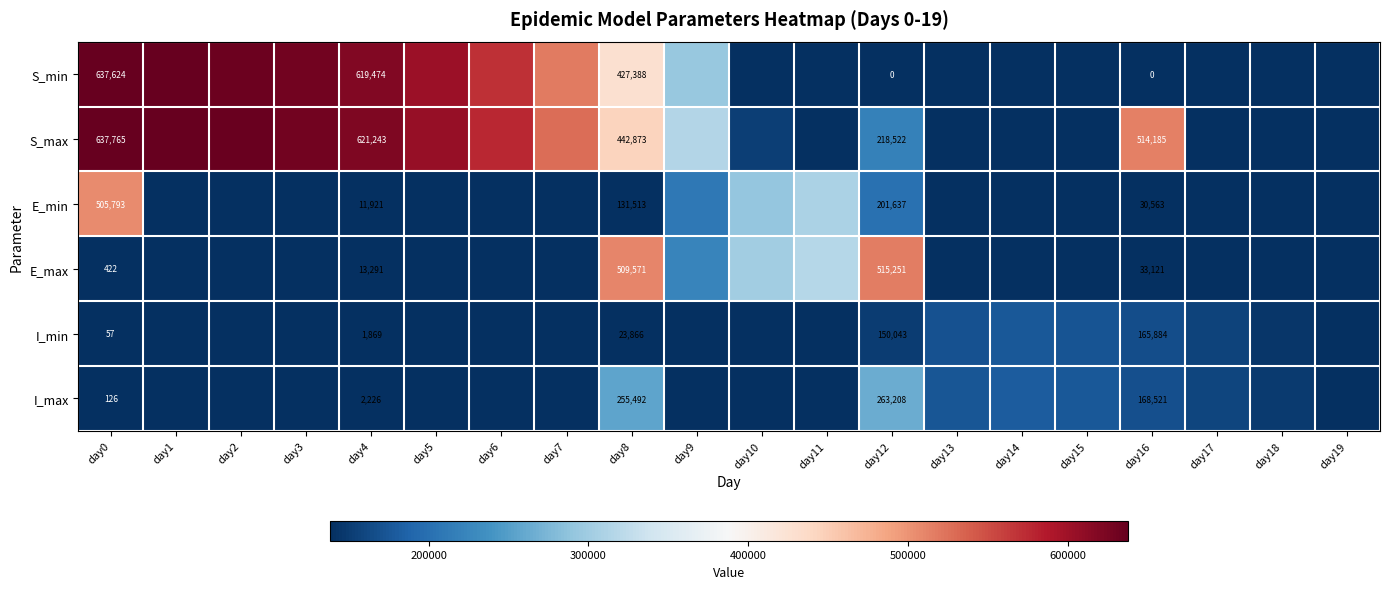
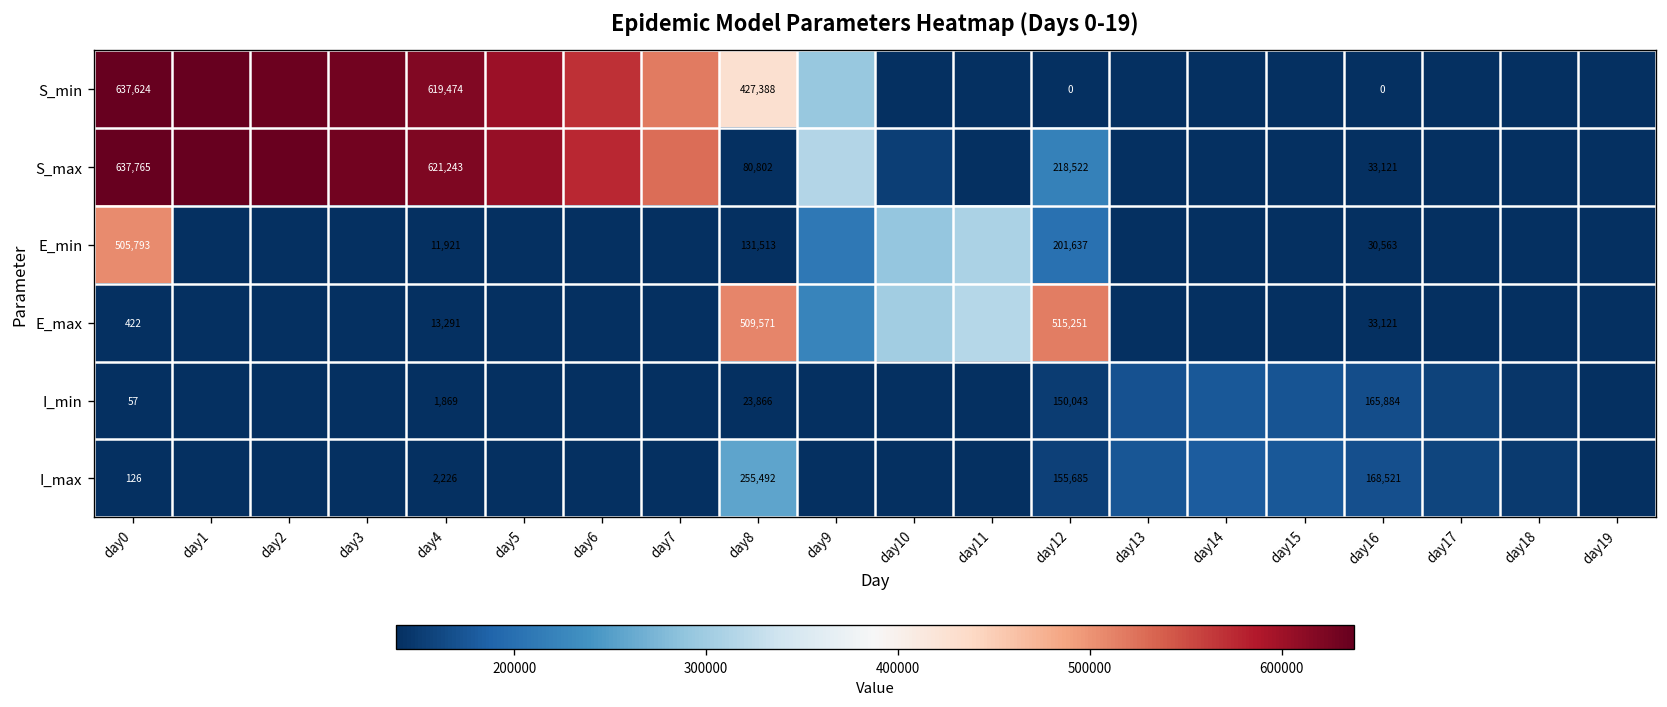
  {
    "S_min": {
      "day0": "637,624",
      "day4": "619,474",
      "day8": "427,388",
      "day12": "0",
      "day16": "0"
    },
    "S_max": {
      "day0": "637,765",
      "day4": "621,243",
-     "day8": "442,873",
+     "day8": "80,802",
      "day12": "218,522",
-     "day16": "514,185"
+     "day16": "33,121"
    },
    "E_min": {
      "day0": "505,793",
      "day4": "11,921",
      "day8": "131,513",
      "day12": "201,637",
      "day16": "30,563"
    },
    "E_max": {
      "day0": "422",
      "day4": "13,291",
      "day8": "509,571",
      "day12": "515,251",
      "day16": "33,121"
    },
    "I_min": {
      "day0": "57",
      "day4": "1,869",
      "day8": "23,866",
      "day12": "150,043",
      "day16": "165,884"
    },
    "I_max": {
      "day0": "126",
      "day4": "2,226",
      "day8": "255,492",
-     "day12": "263,208",
+     "day12": "155,685",
      "day16": "168,521"
    }
  }
